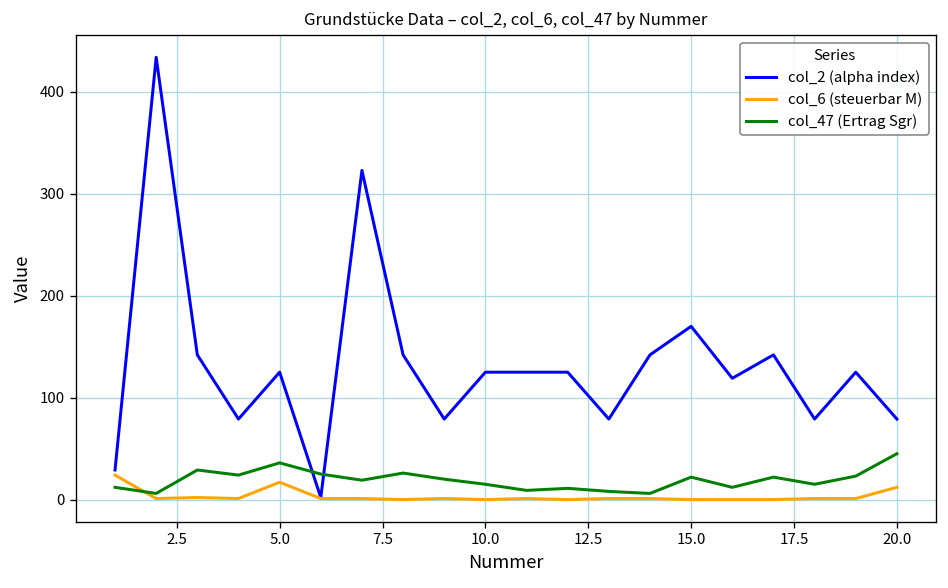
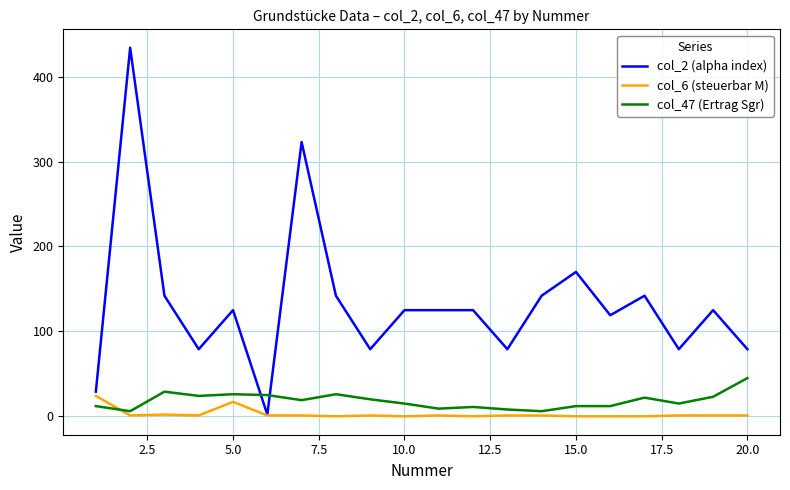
  {
    "col_2 (alpha index)": {
      "5.0": 130,
      "10.0": 130,
      "15.0": 170,
      "20.0": 80
    },
    "col_6 (steuerbar M)": {
      "5.0": 20,
      "10.0": 0,
      "15.0": 0,
-     "20.0": 10
+     "20.0": 0
    },
    "col_47 (Ertrag Sgr)": {
-     "5.0": 40,
+     "5.0": 30,
      "10.0": 20,
-     "15.0": 20,
+     "15.0": 10,
      "20.0": 50
    }
  }
